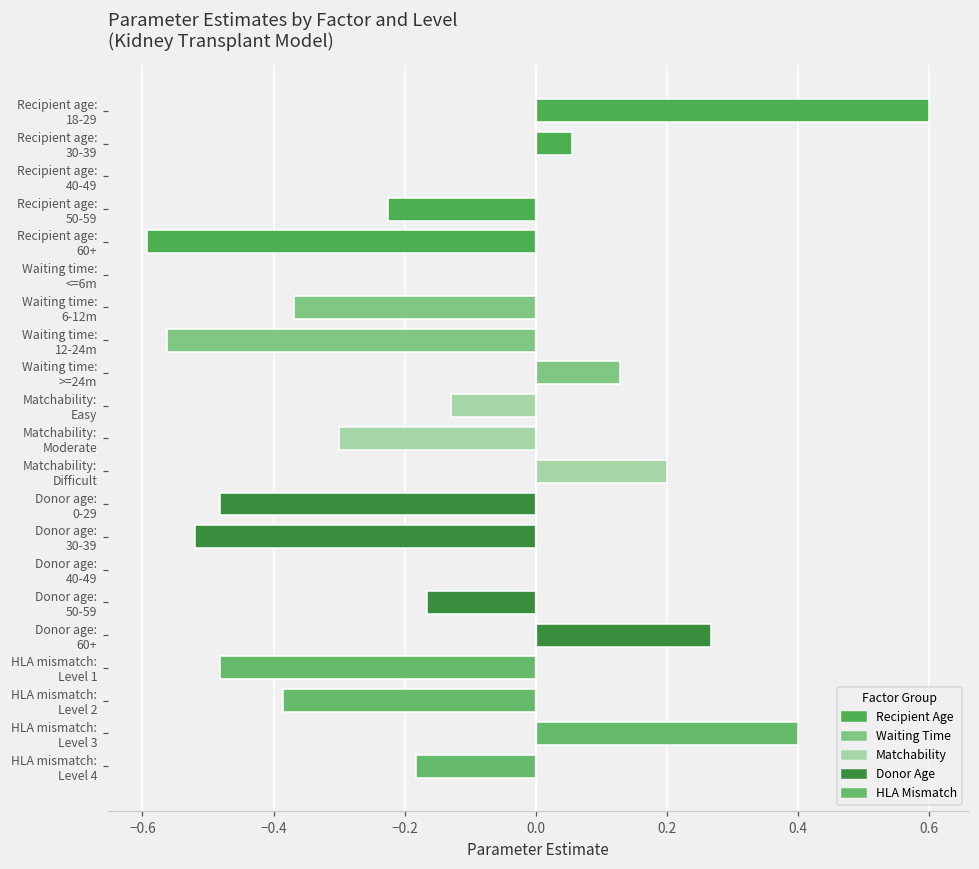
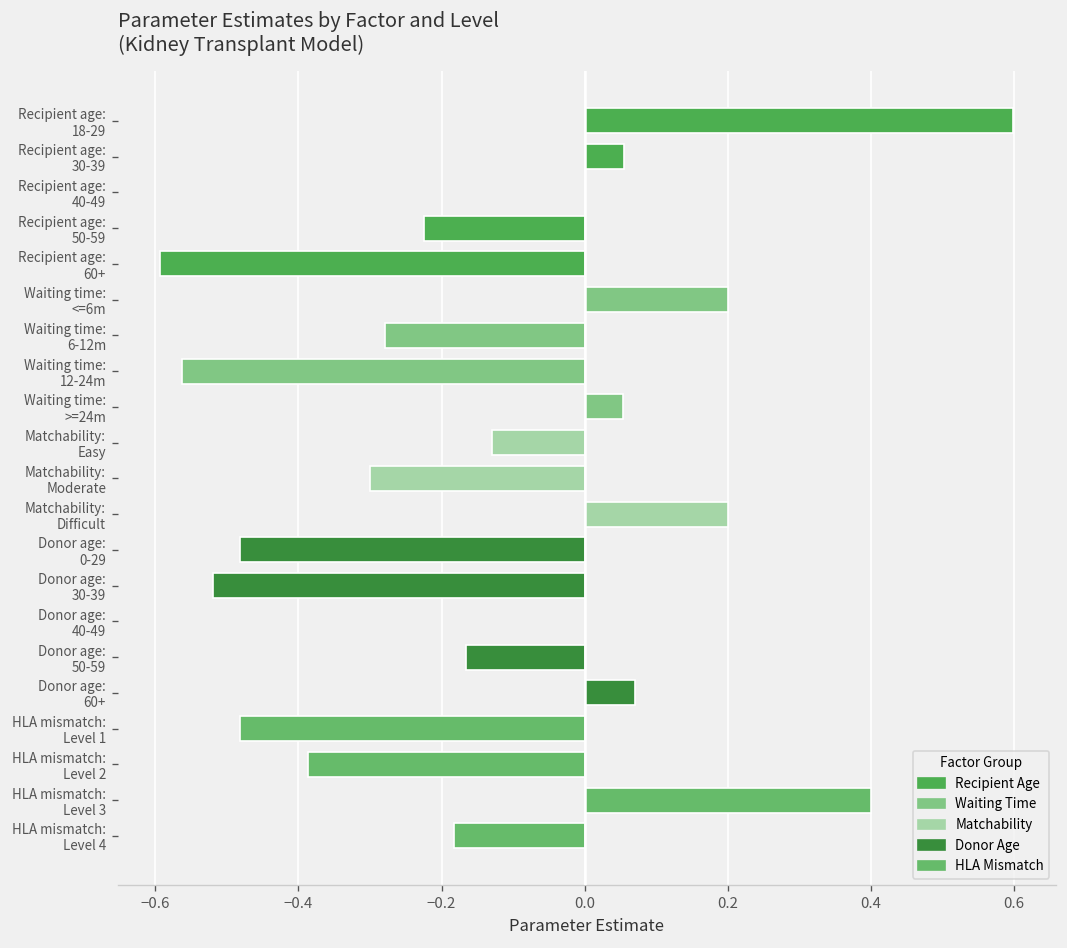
  {
    "Recipient age: 18-29": 0.60,
    "Recipient age: 30-39": 0.06,
    "Recipient age: 40-49": 0.00,
    "Recipient age: 50-59": -0.23,
    "Recipient age: 60+": -0.59,
-   "Waiting time: <=6m": 0.0,
-   "Waiting time: 6-12m": -0.37,
+   "Waiting time: <=6m": 0.2,
+   "Waiting time: 6-12m": -0.28,
    "Waiting time: 12-24m": -0.56,
-   "Waiting time: >=24m": 0.13,
+   "Waiting time: >=24m": 0.05,
    "Matchability: Easy": -0.13,
    "Matchability: Moderate": -0.30,
    "Matchability: Difficult": 0.20,
    "Donor age: 0-29": -0.48,
    "Donor age: 30-39": -0.52,
    "Donor age: 40-49": 0.00,
    "Donor age: 50-59": -0.17,
-   "Donor age: 60+": 0.27,
+   "Donor age: 60+": 0.07,
    "HLA mismatch: Level 1": -0.48,
    "HLA mismatch: Level 2": -0.39,
    "HLA mismatch: Level 3": 0.40,
    "HLA mismatch: Level 4": -0.18
  }
